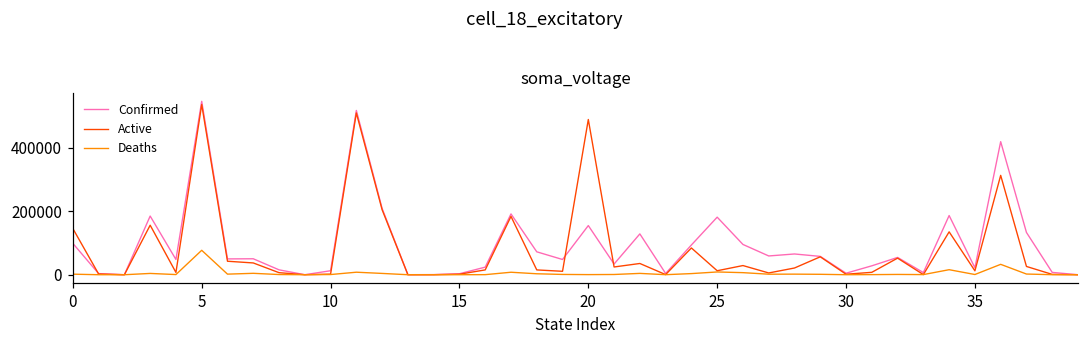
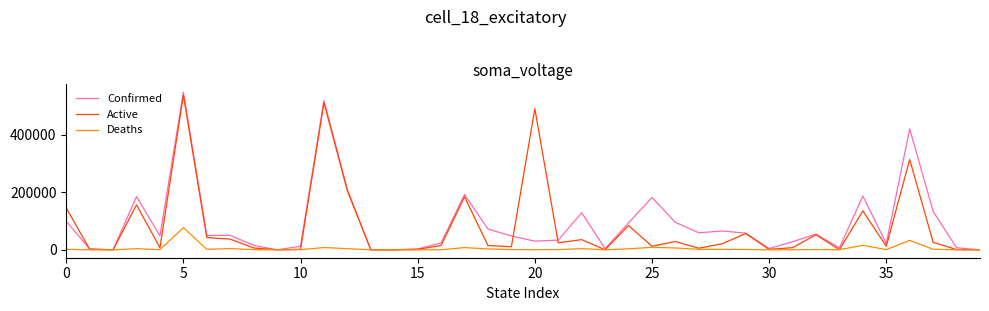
  {
    "Confirmed": {
      "0": 100000,
      "5": 550000,
      "10": 10000,
-     "20": 160000,
+     "20": 30000,
      "25": 180000,
      "35": 20000
    },
    "Active": {
      "0": 150000,
      "5": 540000,
      "20": 490000,
      "35": 10000
    },
    "Deaths": {
      "0": 0,
      "5": 80000,
      "20": 0,
      "35": 0
    }
  }
